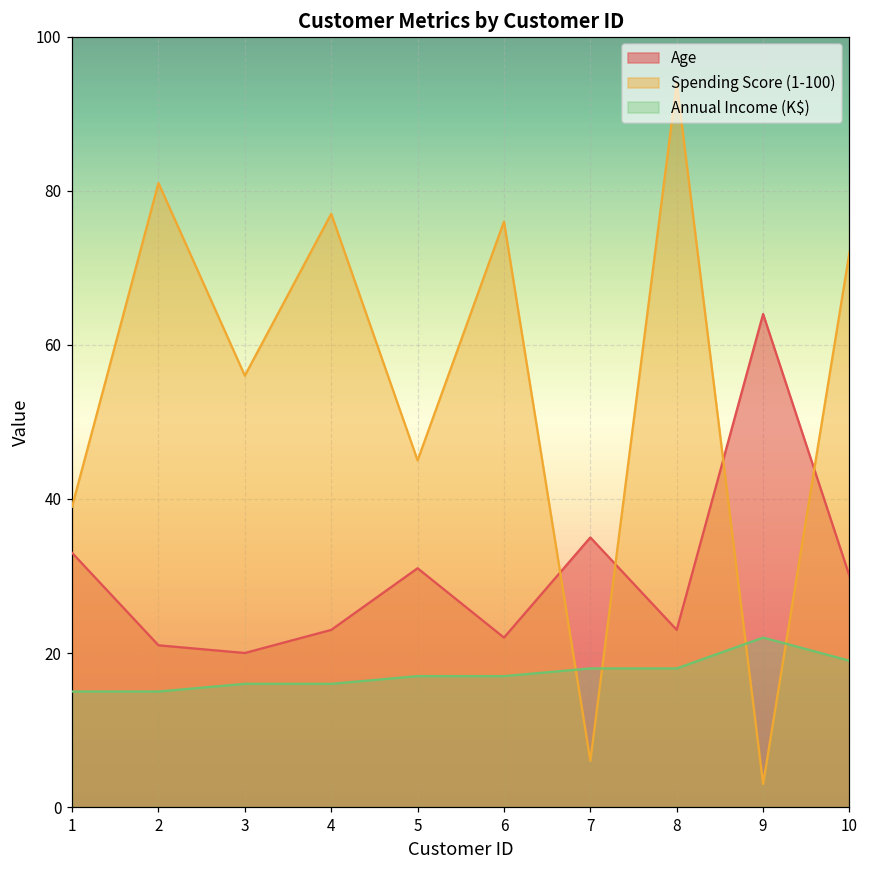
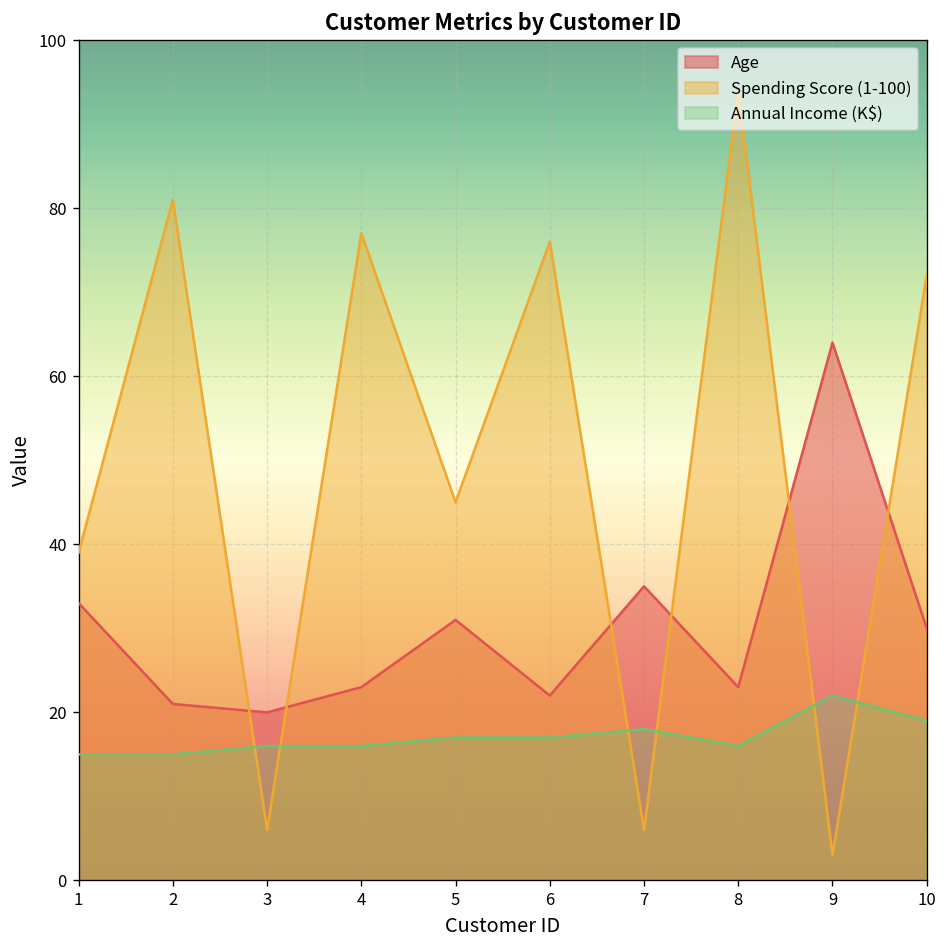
  {
    "Age": {
      "1": 33,
      "2": 21,
      "3": 20,
      "4": 23,
      "5": 31,
      "6": 22,
      "7": 35,
      "8": 23,
      "9": 64,
      "10": 30
    },
    "Spending Score (1-100)": {
      "1": 39,
      "2": 81,
-     "3": 56,
+     "3": 6,
      "4": 77,
      "5": 45,
      "6": 76,
      "7": 6,
      "9": 3,
      "10": 72
    },
    "Annual Income (K$)": {
      "1": 15,
      "2": 15,
      "3": 16,
      "4": 16,
      "5": 17,
      "6": 17,
      "7": 18,
-     "8": 18,
+     "8": 16,
      "9": 22,
      "10": 19
    }
  }
